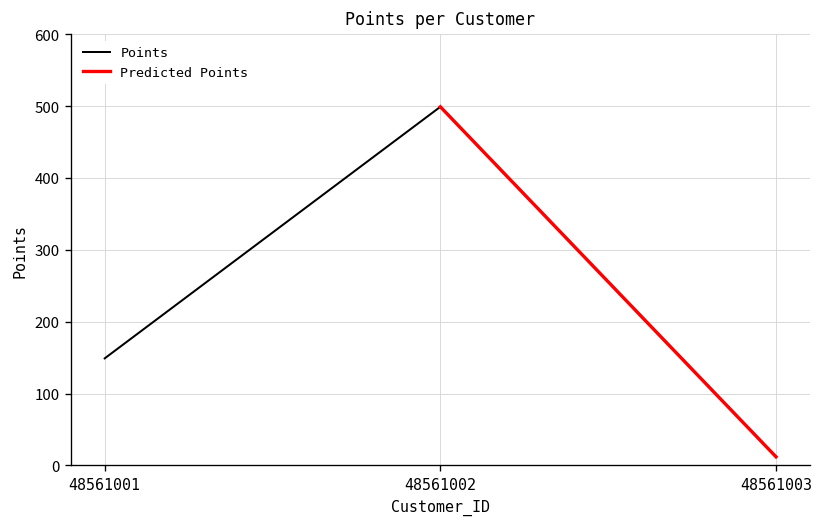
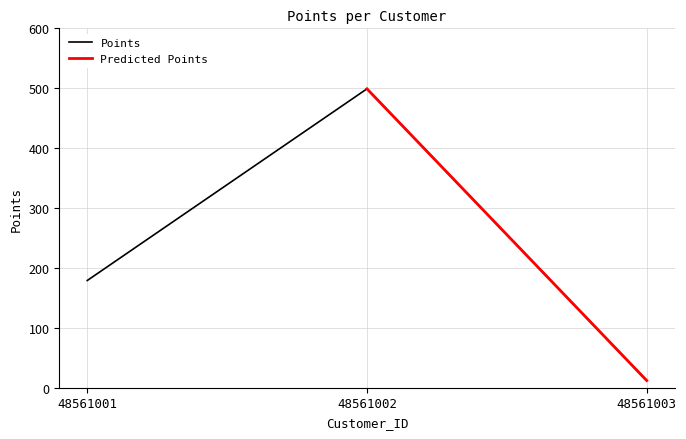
  {
    "Points": {
-     "48561001": 150
+     "48561001": 180
    }
  }
